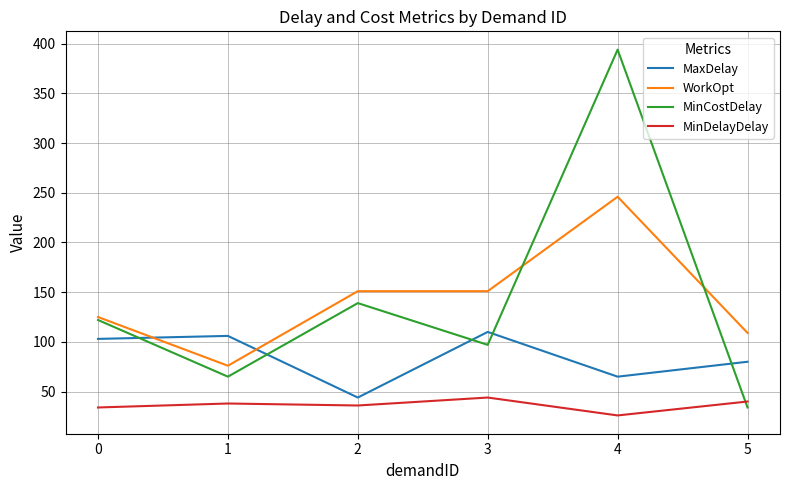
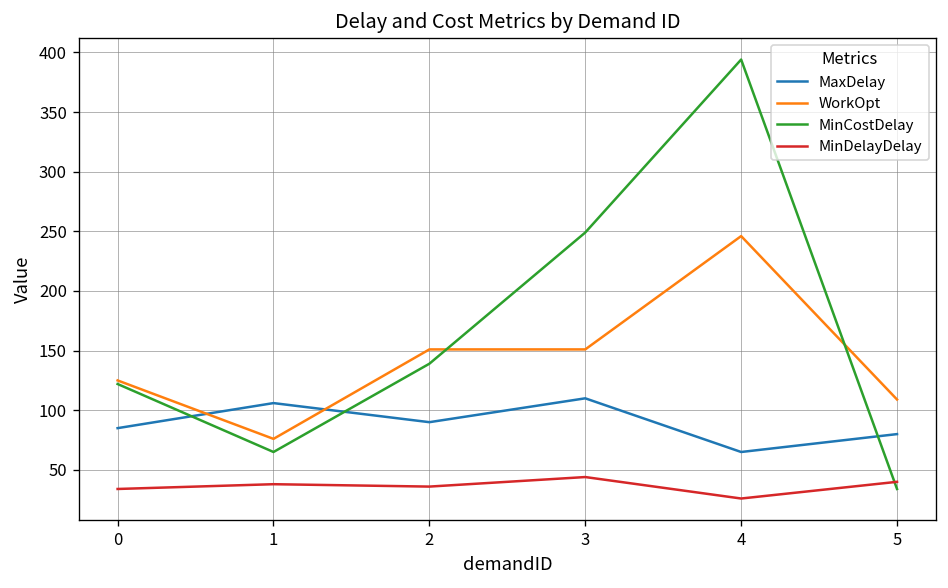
  {
    "MaxDelay": {
-     "0": 100,
+     "0": 90,
      "1": 110,
-     "2": 40,
+     "2": 90,
      "3": 110,
      "4": 70,
      "5": 80
    },
    "WorkOpt": {
      "0": 130,
      "1": 80,
      "2": 150,
      "3": 150,
      "4": 250,
      "5": 110
    },
    "MinCostDelay": {
      "0": 120,
      "1": 70,
      "2": 140,
-     "3": 100,
+     "3": 250,
      "4": 390,
      "5": 30
    },
    "MinDelayDelay": {
      "0": 30,
      "1": 40,
      "2": 40,
      "3": 40,
      "4": 30,
      "5": 40
    }
  }
